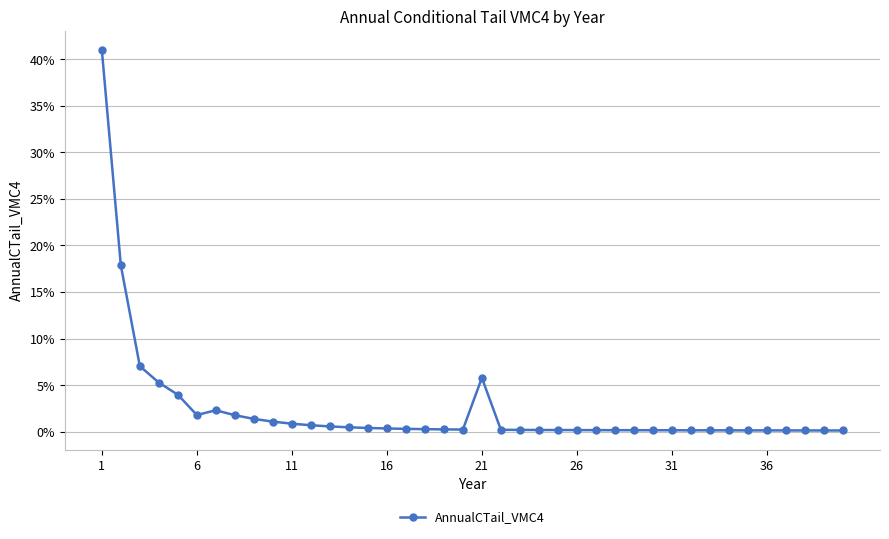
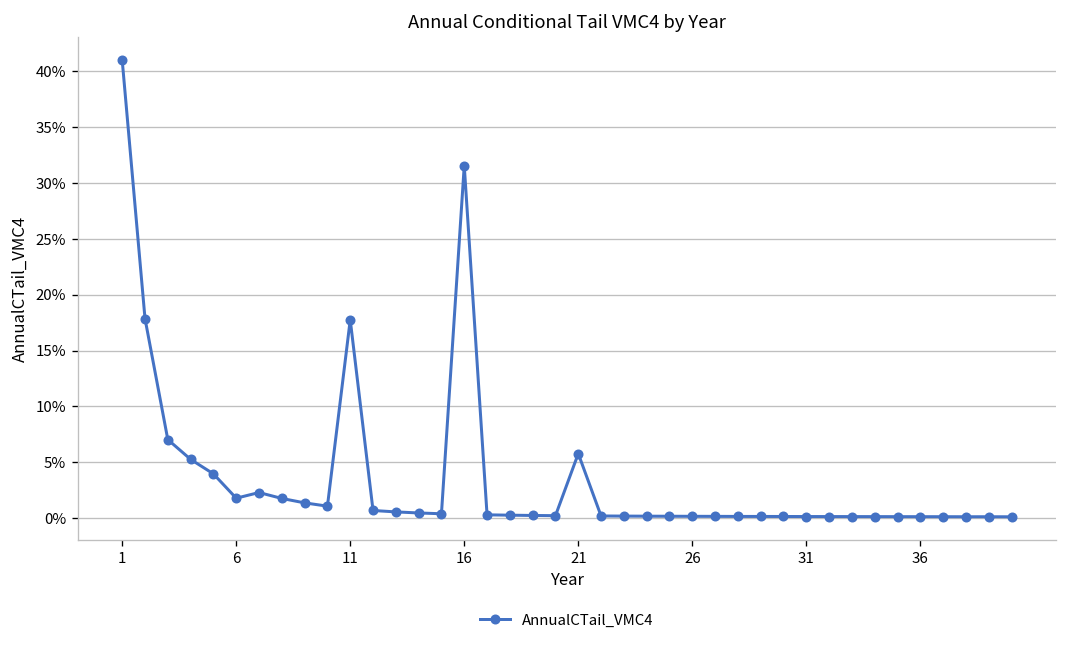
  {
    "1": "41%",
    "6": "2%",
-   "11": "1%",
-   "16": "0%",
+   "11": "18%",
+   "16": "32%",
    "21": "6%",
    "26": "0%",
    "31": "0%",
    "36": "0%"
  }
